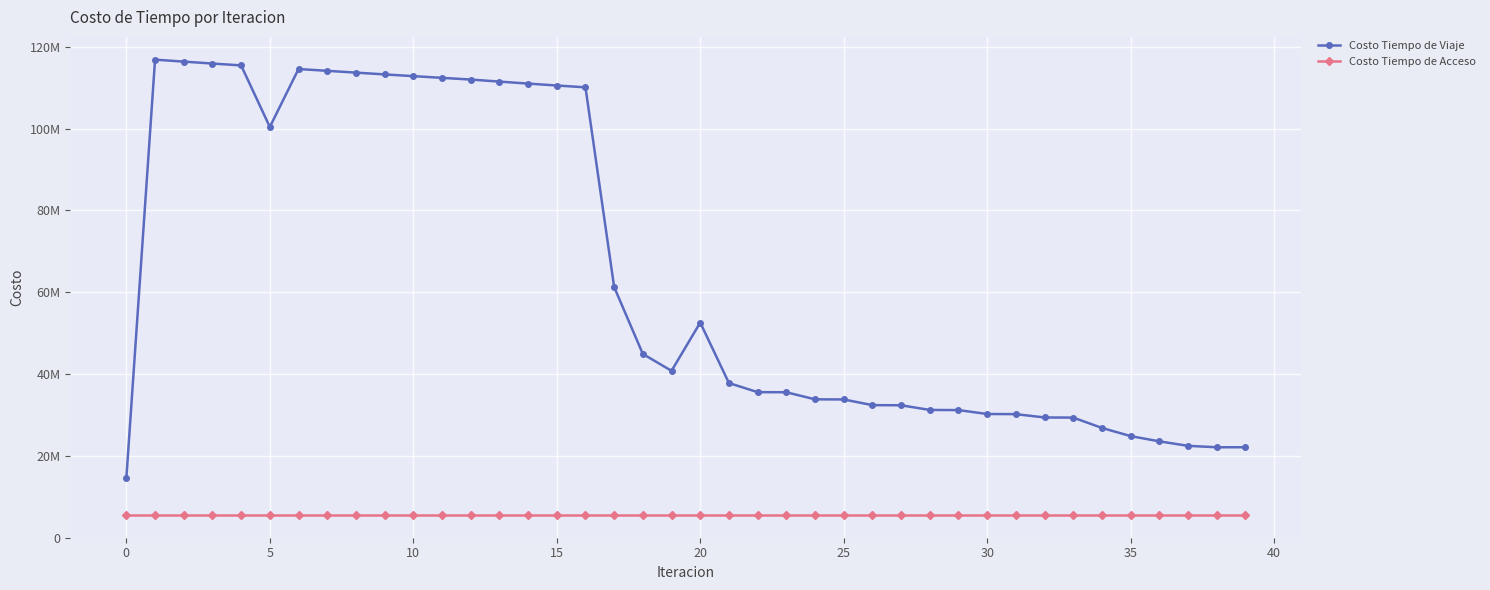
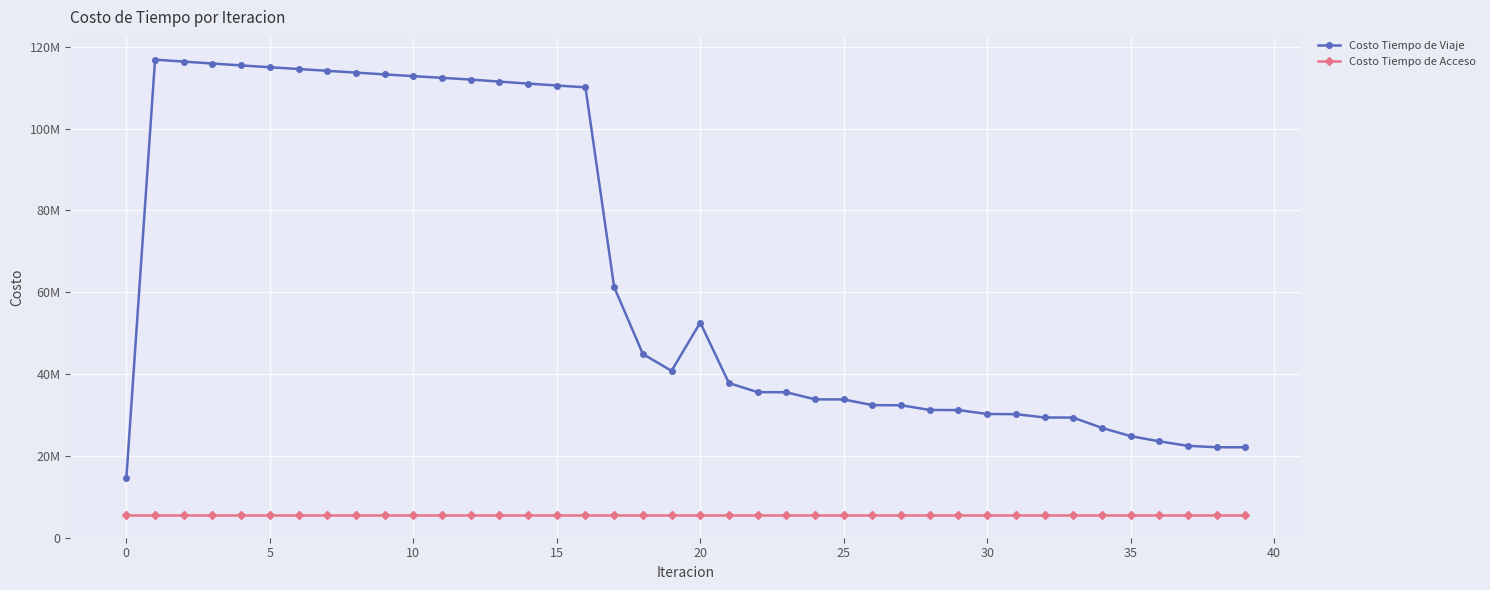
  {
    "Costo Tiempo de Viaje": {
      "0": 15000000,
-     "5": 100000000,
+     "5": 115000000,
      "10": 113000000,
      "15": 111000000,
      "20": 53000000,
      "25": 34000000,
      "30": 30000000,
      "35": 25000000
    },
    "Costo Tiempo de Acceso": {
      "0": 6000000,
      "5": 6000000,
      "10": 6000000,
      "15": 6000000,
      "20": 6000000,
      "25": 6000000,
      "30": 6000000,
      "35": 6000000
    }
  }
